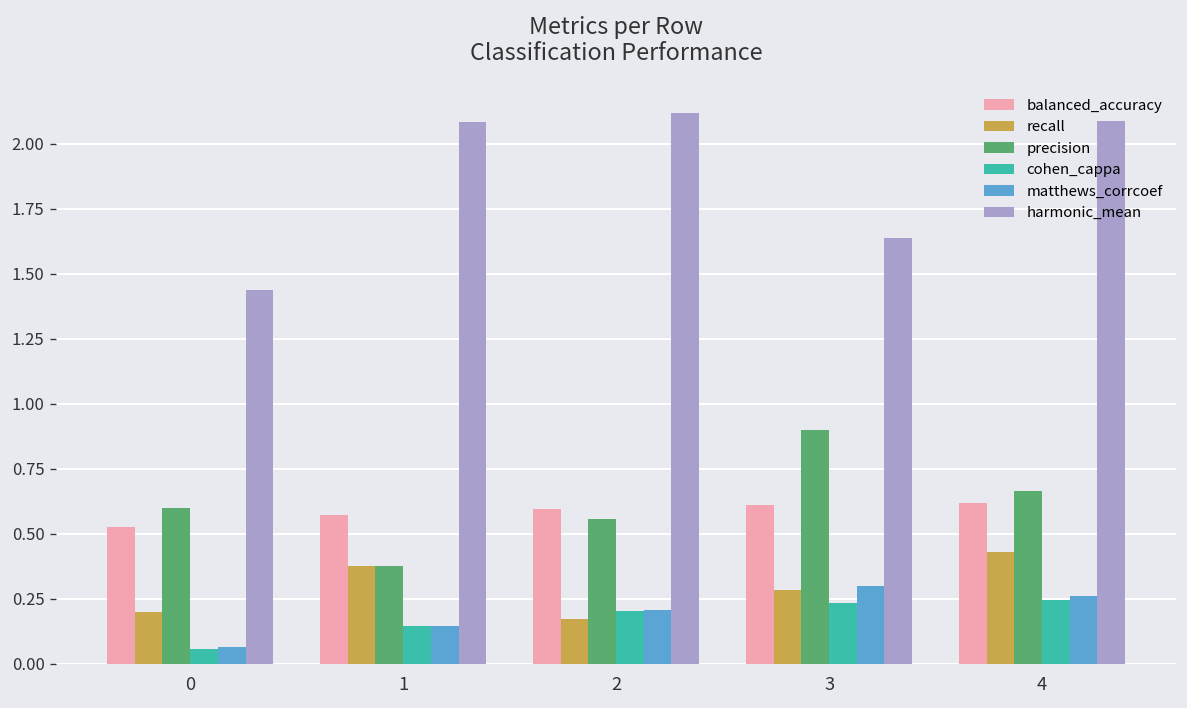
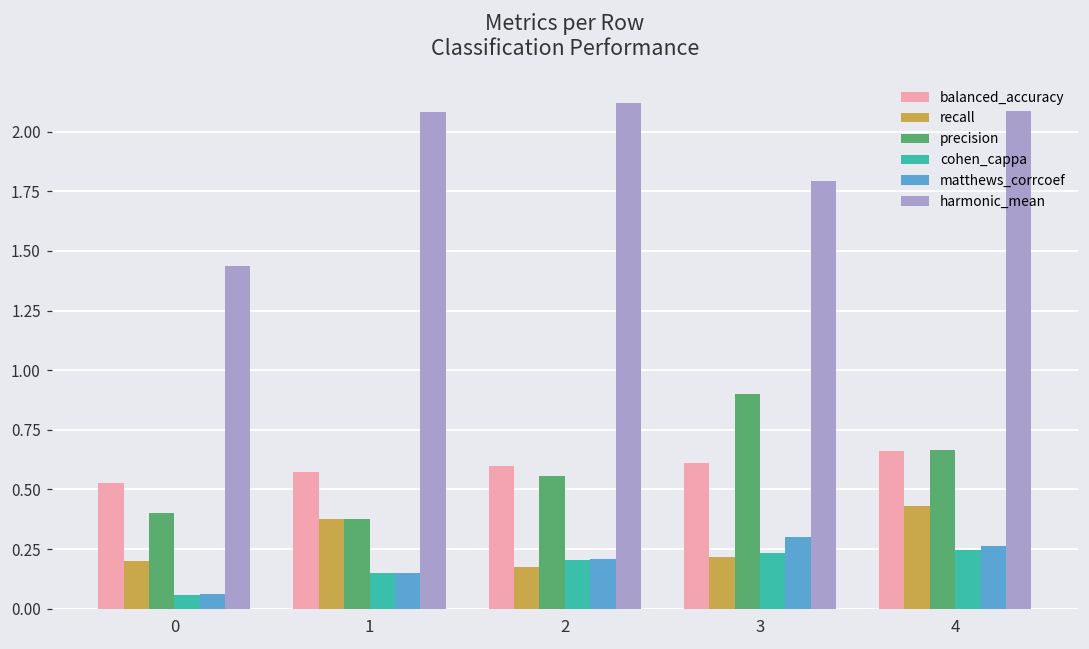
  {
    "balanced_accuracy": {
      "0": 0.53,
      "1": 0.57,
      "2": 0.60,
      "3": 0.61,
-     "4": 0.62
+     "4": 0.66
    },
    "recall": {
      "0": 0.20,
      "1": 0.38,
      "2": 0.17,
-     "3": 0.29,
+     "3": 0.22,
      "4": 0.43
    },
    "precision": {
-     "0": 0.6,
+     "0": 0.4,
      "1": 0.38,
      "2": 0.56,
      "3": 0.9,
      "4": 0.67
    },
    "harmonic_mean": {
      "0": 1.44,
      "1": 2.08,
      "2": 2.12,
-     "3": 1.64,
+     "3": 1.79,
      "4": 2.09
    }
  }
